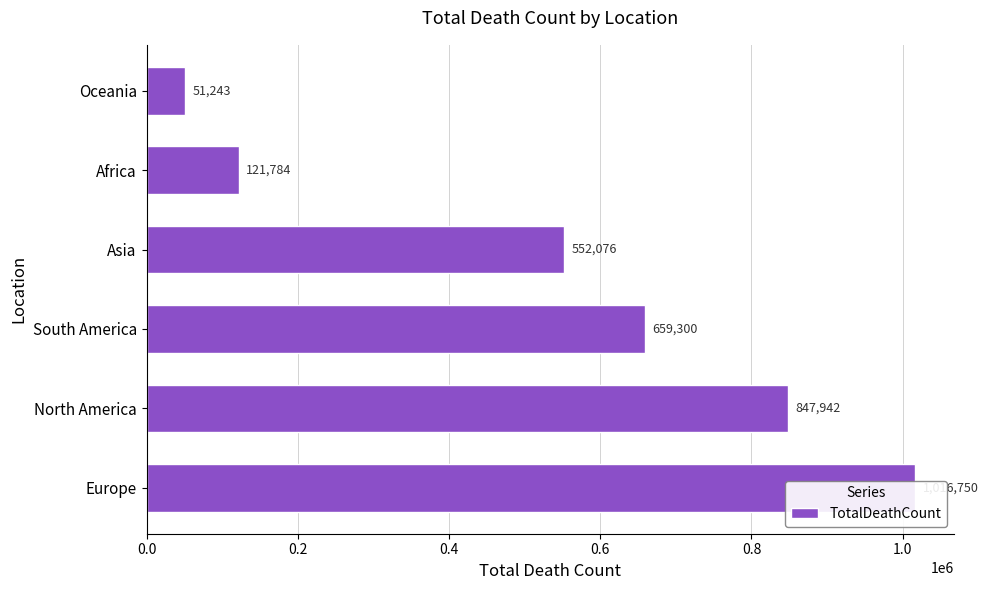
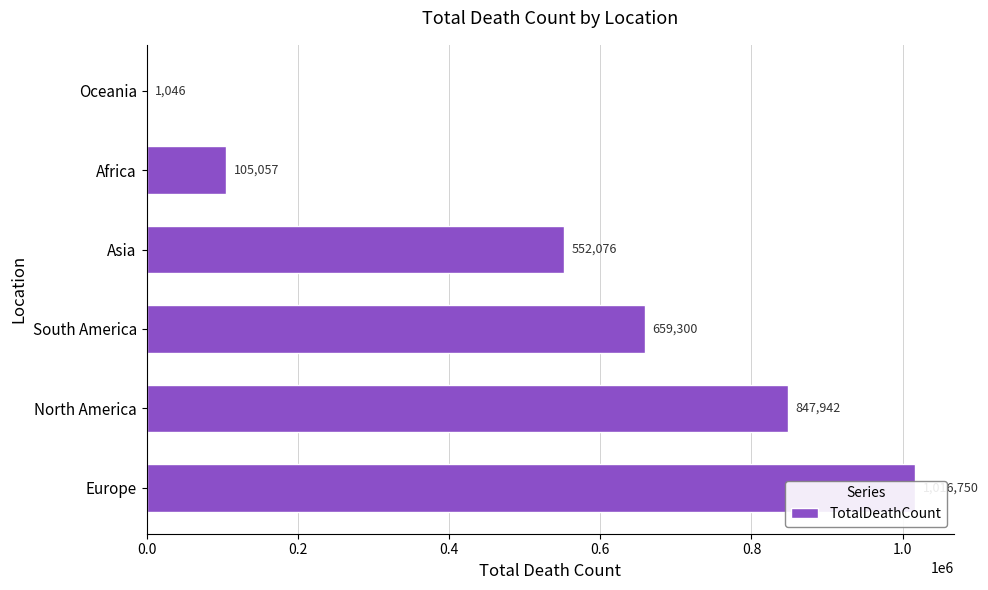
  {
-   "Oceania": "51,243",
-   "Africa": "121,784",
+   "Oceania": "1,046",
+   "Africa": "105,057",
    "Asia": "552,076",
    "South America": "659,300",
    "North America": "847,942"
  }
